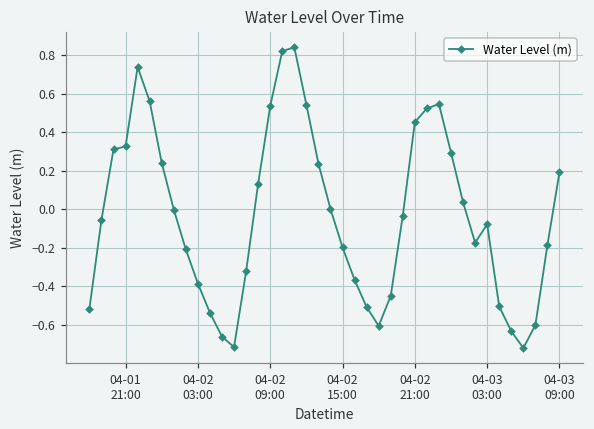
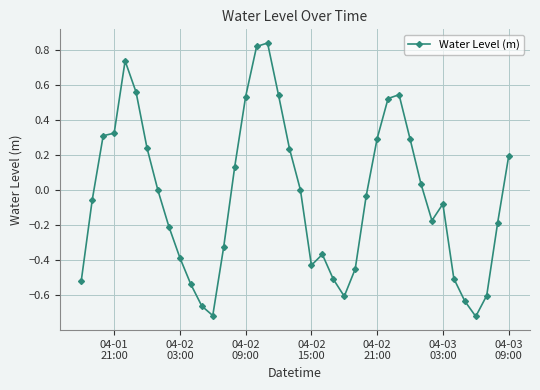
  {
    "04-01 21:00": 0.33,
    "04-02 03:00": -0.39,
    "04-02 09:00": 0.54,
-   "04-02 15:00": -0.20,
-   "04-02 21:00": 0.45,
+   "04-02 15:00": -0.43,
+   "04-02 21:00": 0.29,
    "04-03 03:00": -0.08,
    "04-03 09:00": 0.19
  }
